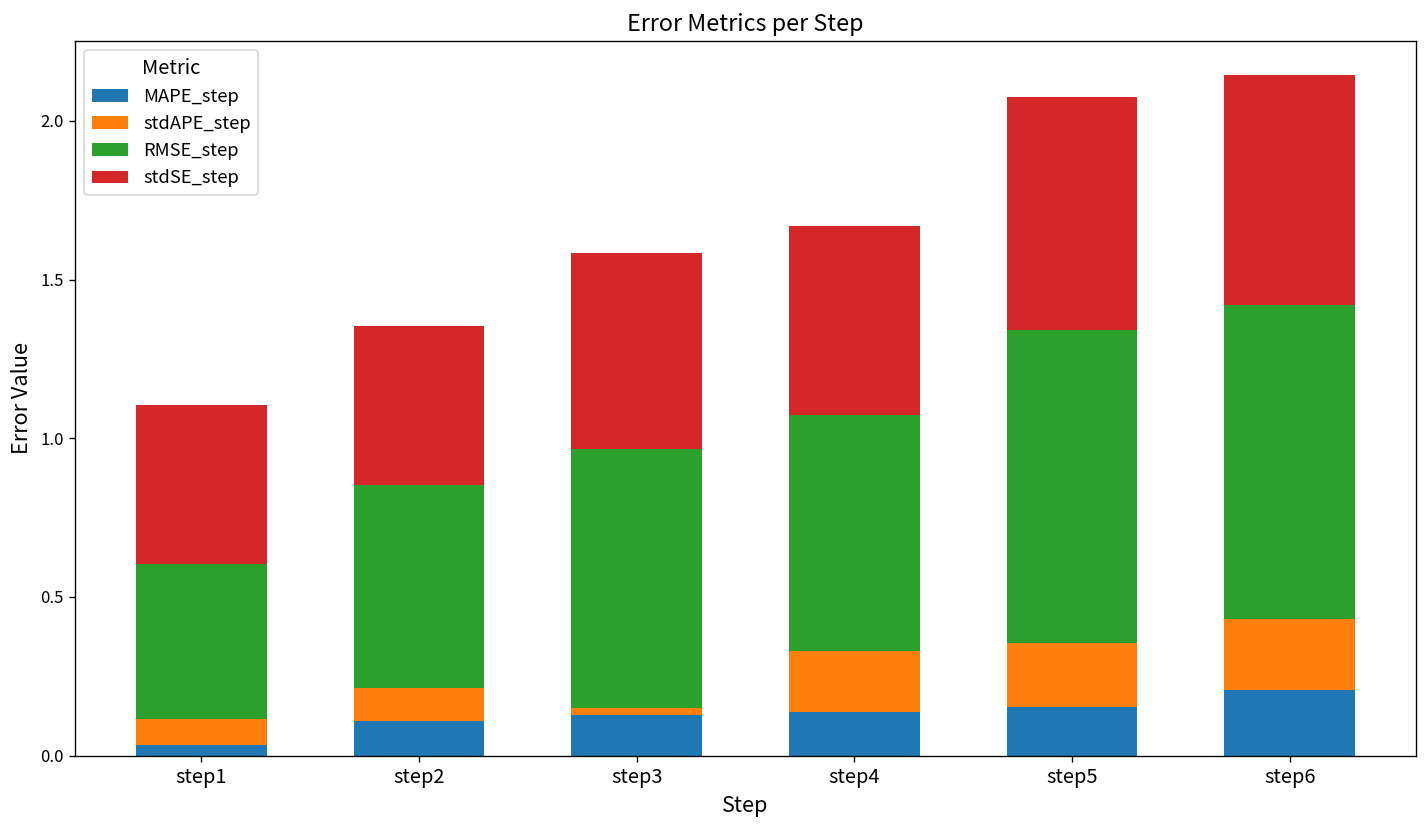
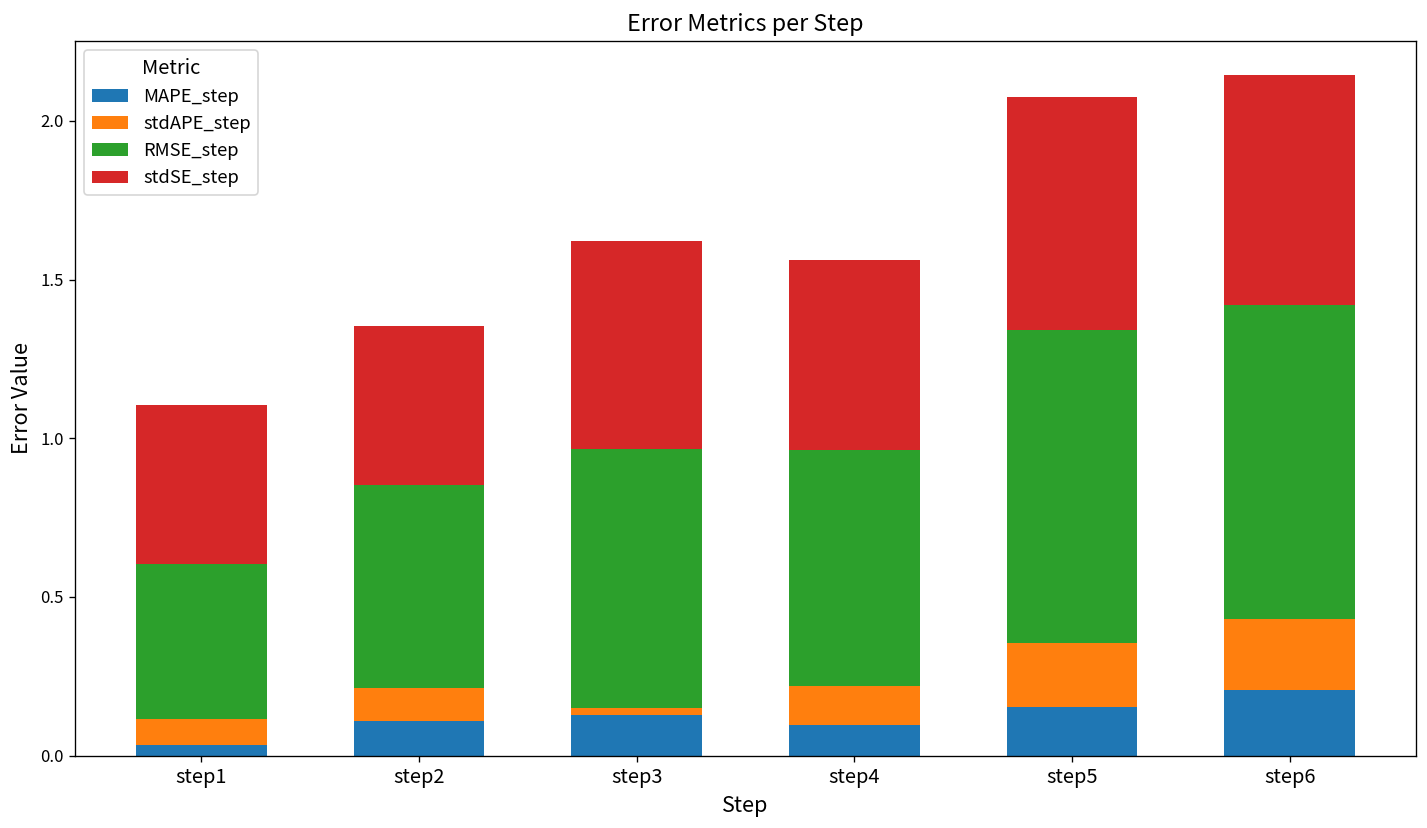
  {
    "MAPE_step": {
      "step1": 0.03,
      "step2": 0.11,
      "step3": 0.13,
-     "step4": 0.14,
+     "step4": 0.10,
      "step5": 0.15,
      "step6": 0.21
    },
    "stdAPE_step": {
      "step1": 0.08,
      "step2": 0.10,
      "step3": 0.02,
-     "step4": 0.19,
+     "step4": 0.12,
      "step5": 0.20,
      "step6": 0.22
    },
    "RMSE_step": {
      "step1": 0.49,
      "step2": 0.64,
      "step3": 0.82,
      "step4": 0.74,
      "step5": 0.99,
      "step6": 0.99
    },
    "stdSE_step": {
      "step1": 0.50,
      "step2": 0.50,
-     "step3": 0.62,
+     "step3": 0.66,
      "step4": 0.60,
      "step5": 0.74,
      "step6": 0.72
    }
  }
